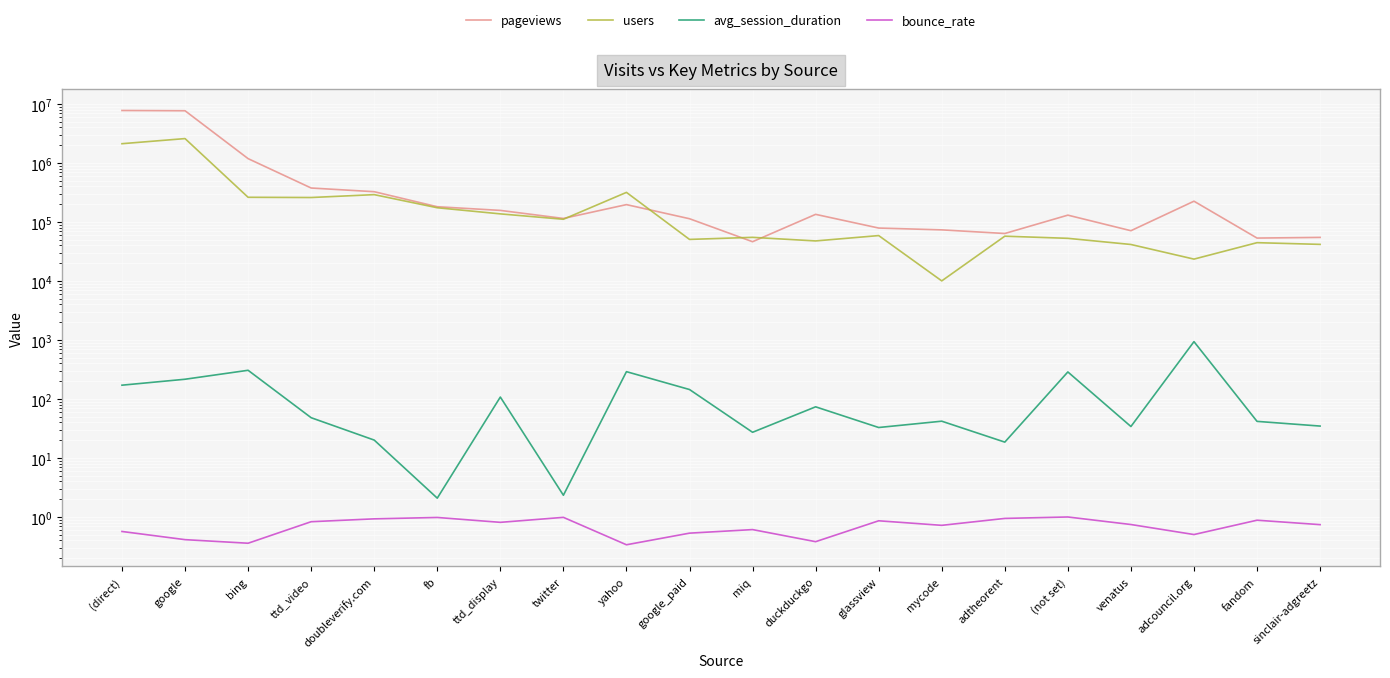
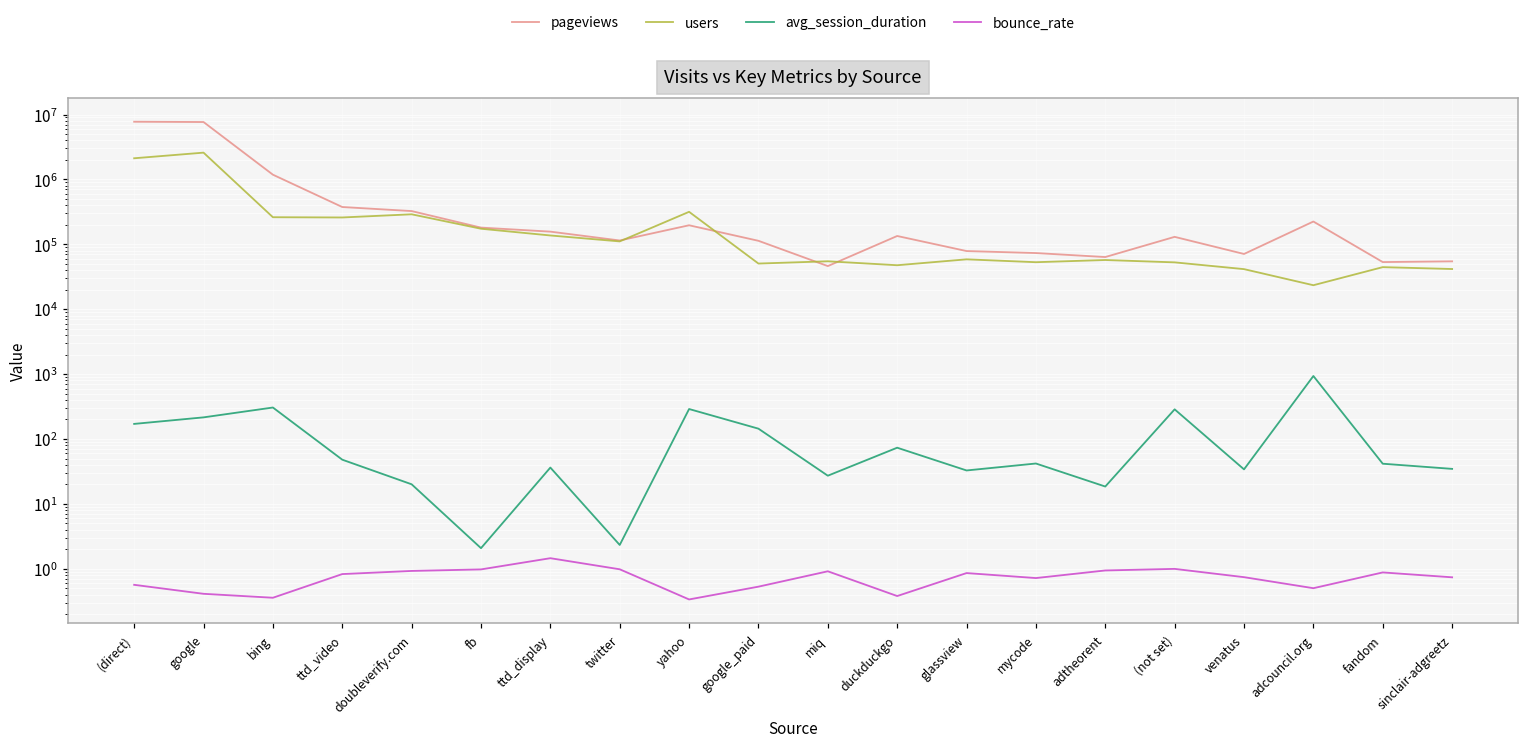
  {
    "pageviews": {
      "(direct)": 8000000,
      "google": 8000000,
      "bing": 1200000,
      "ttd_video": 400000,
      "doubleverify.com": 300000,
      "ttd_display": 160000,
      "yahoo": 200000,
      "google_paid": 110000,
      "miq": 50000,
      "duckduckgo": 130000,
      "glassview": 80000,
      "mycode": 70000,
      "adtheorent": 60000,
      "(not set)": 130000,
      "venatus": 70000,
      "adcouncil.org": 220000,
      "fandom": 50000,
      "sinclair-adgreetz": 50000
    },
    "users": {
      "(direct)": 2100000,
      "google": 3000000,
      "bing": 300000,
      "ttd_video": 300000,
      "doubleverify.com": 300000,
      "ttd_display": 140000,
      "yahoo": 300000,
      "google_paid": 50000,
      "miq": 50000,
      "duckduckgo": 50000,
      "glassview": 60000,
-     "mycode": 10000,
+     "mycode": 50000,
      "adtheorent": 60000,
      "(not set)": 50000,
      "venatus": 40000,
      "adcouncil.org": 23000,
      "fandom": 40000,
      "sinclair-adgreetz": 40000
    },
    "avg_session_duration": {
      "(direct)": 170,
      "google": 220,
      "bing": 300,
      "ttd_video": 50,
      "doubleverify.com": 20,
      "fb": 2,
-     "ttd_display": 110,
+     "ttd_display": 40,
      "twitter": 2.3,
      "yahoo": 300,
      "google_paid": 140,
      "miq": 30,
      "duckduckgo": 70,
      "glassview": 30,
      "mycode": 40,
      "adtheorent": 19,
      "(not set)": 300,
      "venatus": 30,
      "adcouncil.org": 900,
      "fandom": 40,
      "sinclair-adgreetz": 30
    },
    "bounce_rate": {
      "(direct)": 0.6,
      "google": 0.4,
      "bing": 0.4,
      "ttd_video": 0.8,
      "doubleverify.com": 0.9,
      "fb": 1.0,
-     "ttd_display": 0.8,
+     "ttd_display": 1.5,
      "twitter": 1.0,
      "yahoo": 0.3,
      "google_paid": 0.5,
-     "miq": 0.6,
+     "miq": 0.9,
      "duckduckgo": 0.4,
      "glassview": 0.9,
      "mycode": 0.7,
      "adtheorent": 0.9,
      "(not set)": 1.0,
      "venatus": 0.7,
      "adcouncil.org": 0.5,
      "fandom": 0.9,
      "sinclair-adgreetz": 0.7
    }
  }
